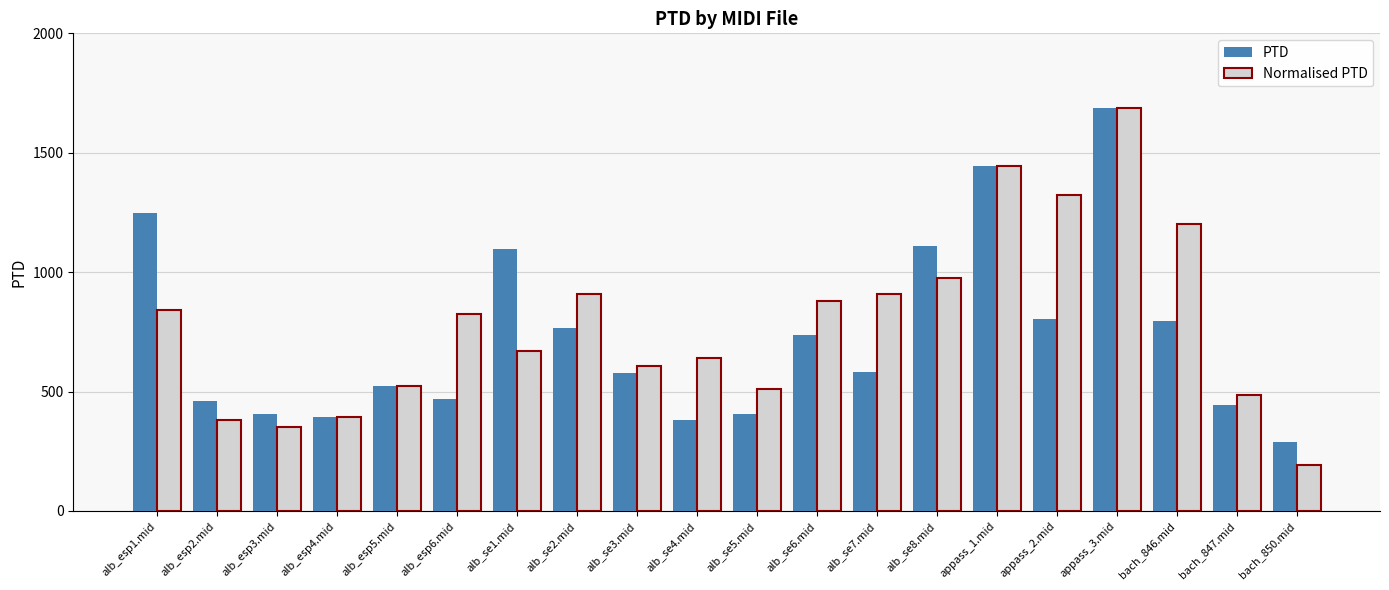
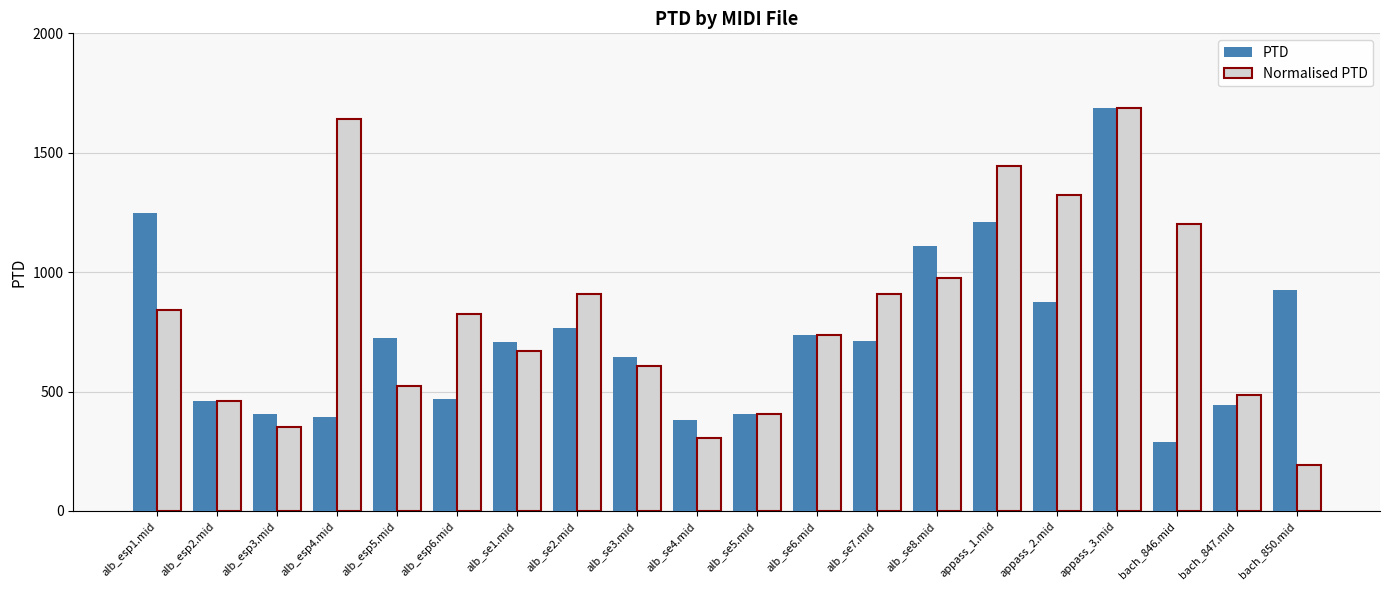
  {
    "PTD": {
      "alb_esp1.mid": 1250,
      "alb_esp2.mid": 460,
      "alb_esp3.mid": 410,
      "alb_esp4.mid": 390,
-     "alb_esp5.mid": 520,
+     "alb_esp5.mid": 720,
      "alb_esp6.mid": 470,
-     "alb_se1.mid": 1100,
+     "alb_se1.mid": 710,
      "alb_se2.mid": 760,
-     "alb_se3.mid": 580,
+     "alb_se3.mid": 650,
      "alb_se4.mid": 380,
      "alb_se5.mid": 400,
      "alb_se6.mid": 740,
-     "alb_se7.mid": 580,
+     "alb_se7.mid": 710,
      "alb_se8.mid": 1110,
-     "appass_1.mid": 1440,
-     "appass_2.mid": 800,
+     "appass_1.mid": 1210,
+     "appass_2.mid": 870,
      "appass_3.mid": 1690,
-     "bach_846.mid": 800,
+     "bach_846.mid": 290,
      "bach_847.mid": 450,
-     "bach_850.mid": 290
+     "bach_850.mid": 930
    },
    "Normalised PTD": {
      "alb_esp1.mid": 840,
-     "alb_esp2.mid": 380,
+     "alb_esp2.mid": 460,
      "alb_esp3.mid": 350,
-     "alb_esp4.mid": 390,
+     "alb_esp4.mid": 1640,
      "alb_esp5.mid": 520,
      "alb_esp6.mid": 830,
      "alb_se1.mid": 670,
      "alb_se2.mid": 910,
      "alb_se3.mid": 610,
-     "alb_se4.mid": 640,
-     "alb_se5.mid": 510,
-     "alb_se6.mid": 880,
+     "alb_se4.mid": 300,
+     "alb_se5.mid": 400,
+     "alb_se6.mid": 740,
      "alb_se7.mid": 910,
      "alb_se8.mid": 980,
      "appass_1.mid": 1440,
      "appass_2.mid": 1320,
      "appass_3.mid": 1690,
      "bach_846.mid": 1200,
      "bach_847.mid": 490,
      "bach_850.mid": 190
    }
  }
